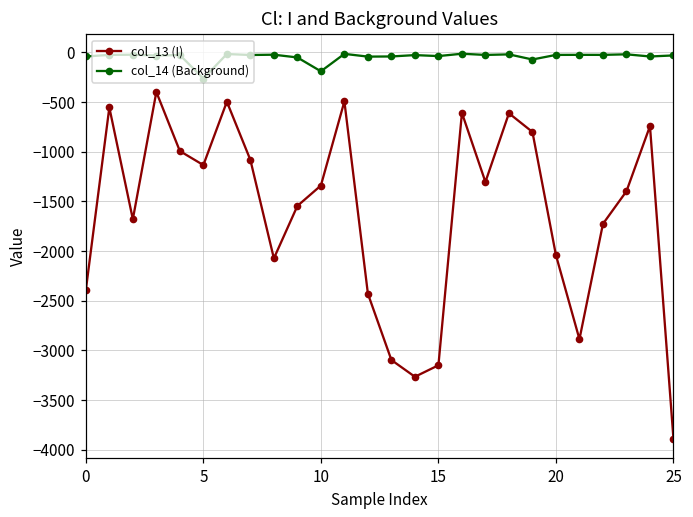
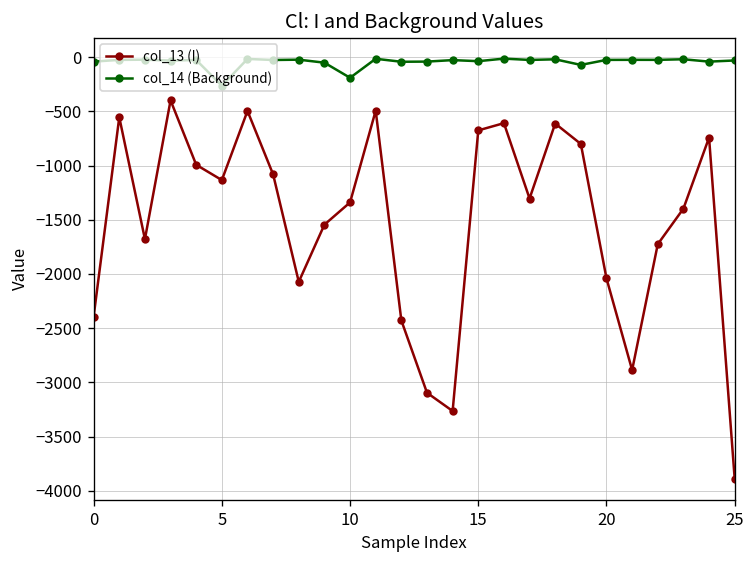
  {
    "col_13 (I)": {
      "0": -2400,
      "5": -1100,
      "10": -1300,
-     "15": -3100,
+     "15": -700,
      "20": -2000,
      "25": -3900
    },
    "col_14 (Background)": {
      "0": 0,
      "10": -200,
      "15": 0,
      "20": 0,
      "25": 0
    }
  }
